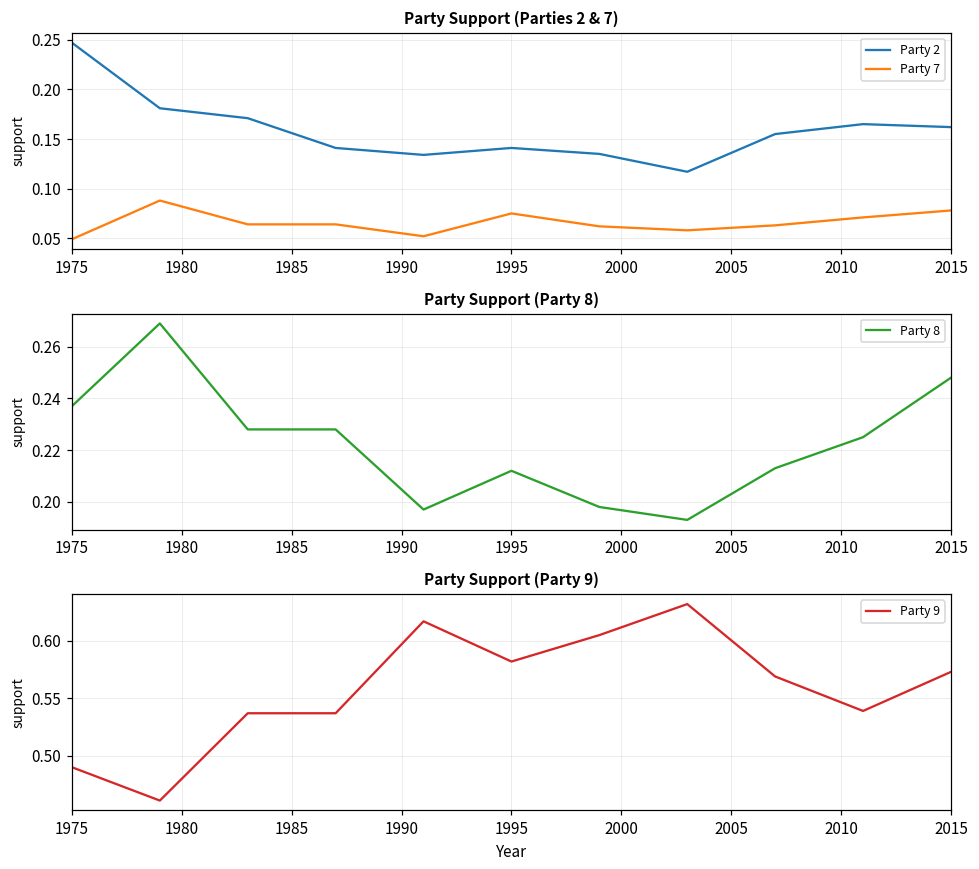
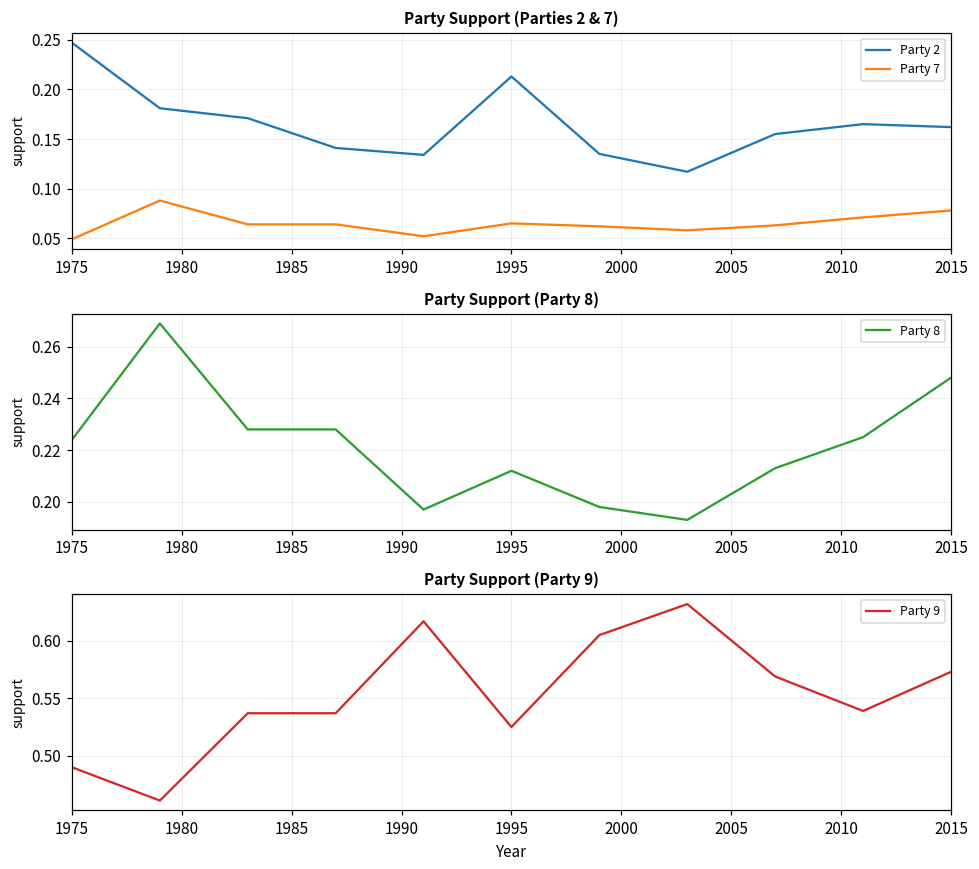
  {
    "Party Support (Parties 2 & 7)": {
      "Party 2": {
        "1975": 0.25,
-       "1995": 0.14,
+       "1995": 0.21,
        "2015": 0.16
      },
      "Party 7": {
        "1975": 0.05,
-       "1995": 0.08,
+       "1995": 0.07,
        "2015": 0.08
      }
    },
    "Party Support (Party 8)": {
-     "1975": 0.237,
+     "1975": 0.224,
      "1995": 0.212,
      "2015": 0.248
    },
    "Party Support (Party 9)": {
      "1975": 0.490,
-     "1995": 0.582,
+     "1995": 0.525,
      "2015": 0.573
    }
  }
